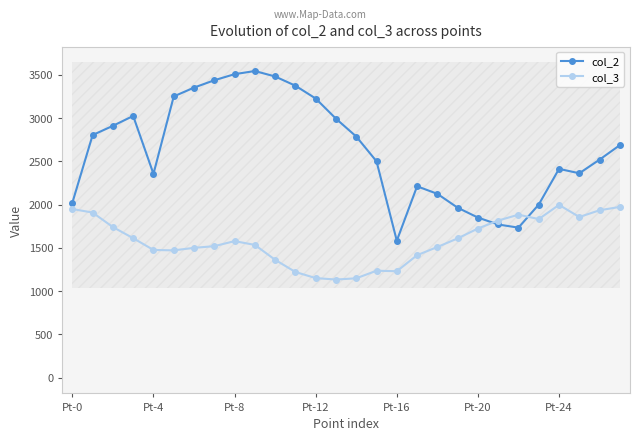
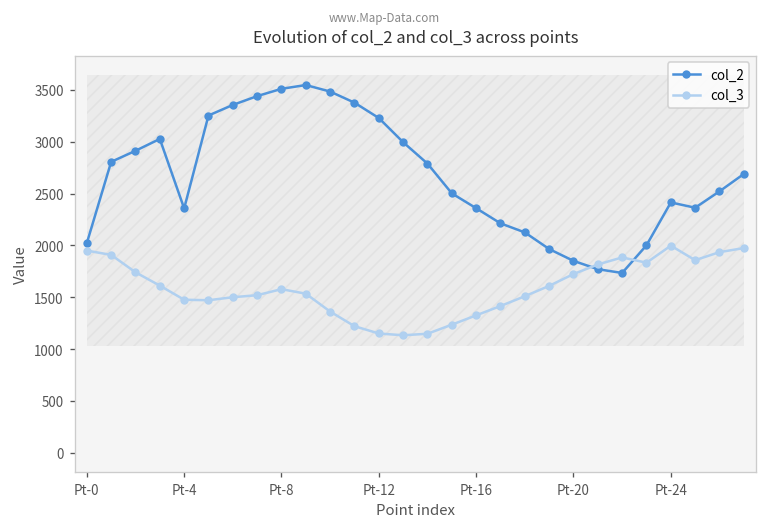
  {
    "col_2": {
      "Pt-0": 2000,
      "Pt-4": 2400,
      "Pt-8": 3500,
      "Pt-12": 3200,
-     "Pt-16": 1600,
+     "Pt-16": 2400,
      "Pt-20": 1900,
      "Pt-24": 2400
    },
    "col_3": {
      "Pt-0": 2000,
      "Pt-4": 1500,
      "Pt-8": 1600,
      "Pt-12": 1200,
-     "Pt-16": 1200,
+     "Pt-16": 1300,
      "Pt-20": 1700,
      "Pt-24": 2000
    }
  }
